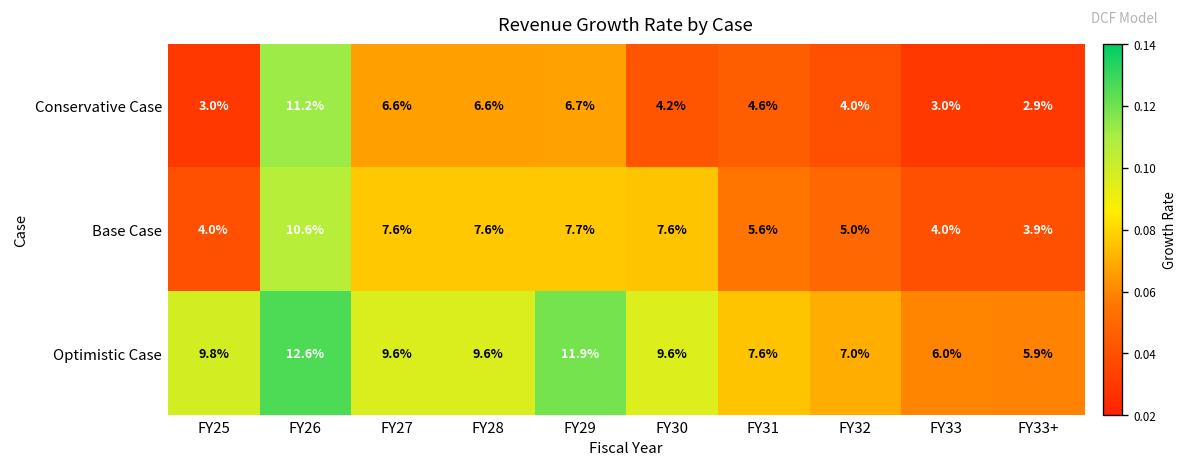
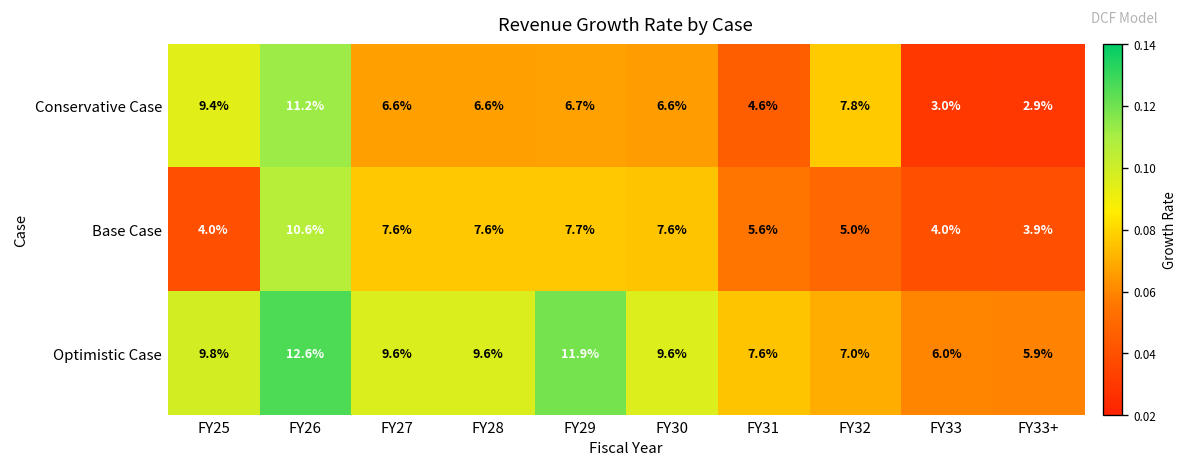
  {
    "Conservative Case": {
-     "FY25": "3.0%",
+     "FY25": "9.4%",
      "FY26": "11.2%",
      "FY27": "6.6%",
      "FY28": "6.6%",
      "FY29": "6.7%",
-     "FY30": "4.2%",
+     "FY30": "6.6%",
      "FY31": "4.6%",
-     "FY32": "4.0%",
+     "FY32": "7.8%",
      "FY33": "3.0%",
      "FY33+": "2.9%"
    },
    "Base Case": {
      "FY25": "4.0%",
      "FY26": "10.6%",
      "FY27": "7.6%",
      "FY28": "7.6%",
      "FY29": "7.7%",
      "FY30": "7.6%",
      "FY31": "5.6%",
      "FY32": "5.0%",
      "FY33": "4.0%",
      "FY33+": "3.9%"
    },
    "Optimistic Case": {
      "FY25": "9.8%",
      "FY26": "12.6%",
      "FY27": "9.6%",
      "FY28": "9.6%",
      "FY29": "11.9%",
      "FY30": "9.6%",
      "FY31": "7.6%",
      "FY32": "7.0%",
      "FY33": "6.0%",
      "FY33+": "5.9%"
    }
  }
